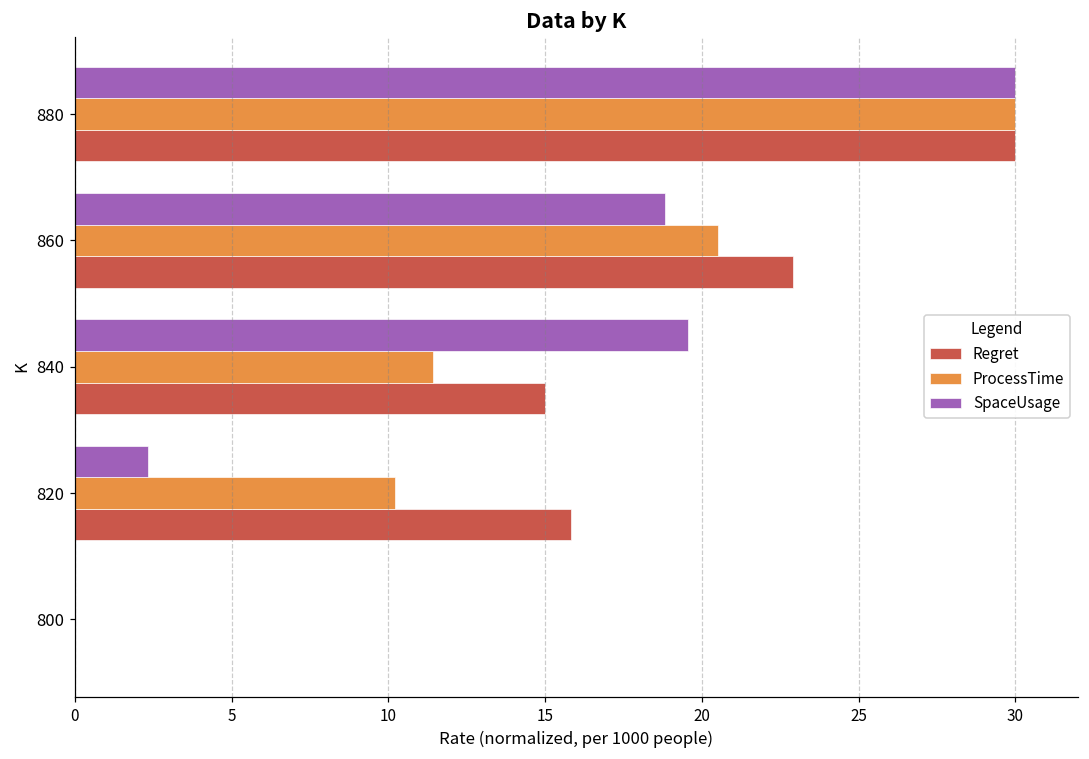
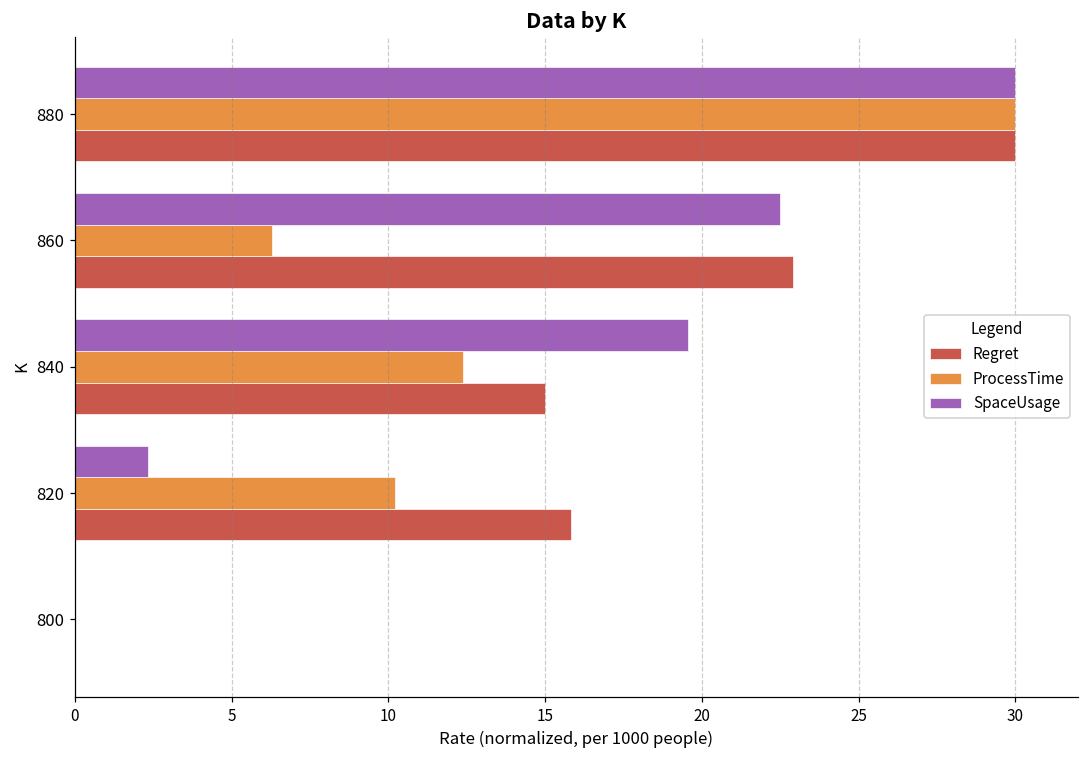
  {
    "Regret": {
      "880": 30.0,
      "860": 22.9,
      "840": 15.0,
      "820": 15.8,
      "800": 0.0
    },
    "ProcessTime": {
      "880": 30.0,
-     "860": 20.5,
-     "840": 11.4,
+     "860": 6.3,
+     "840": 12.4,
      "820": 10.2,
      "800": 0.0
    },
    "SpaceUsage": {
      "880": 30.0,
-     "860": 18.8,
+     "860": 22.5,
      "840": 19.6,
      "820": 2.3,
      "800": 0.0
    }
  }
